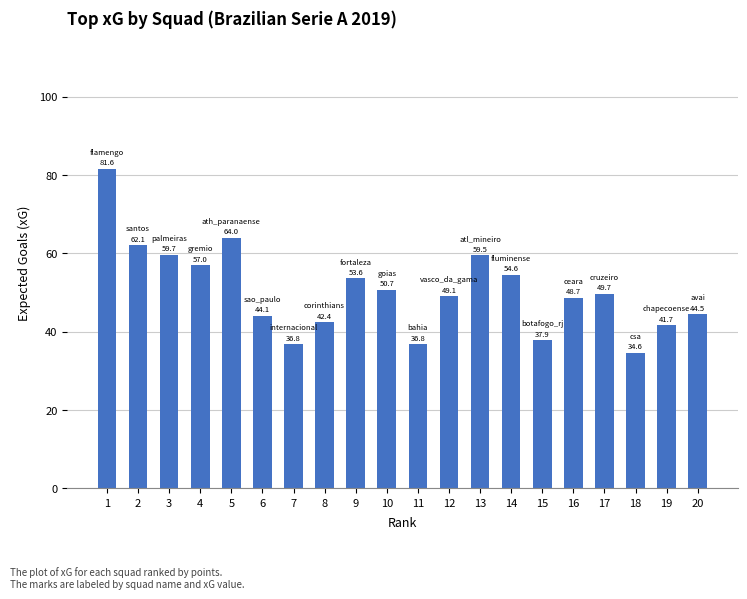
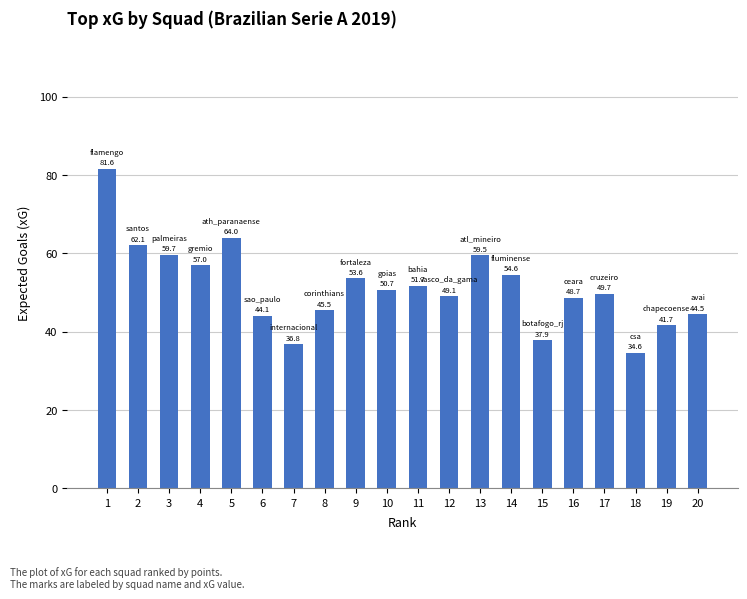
  {
    "1": 81.6,
    "2": 62.1,
    "3": 59.7,
    "4": 57.0,
    "5": 64.0,
    "6": 44.1,
    "7": 36.8,
-   "8": 42.4,
+   "8": 45.5,
    "9": 53.6,
    "10": 50.7,
-   "11": 36.8,
+   "11": 51.7,
    "12": 49.1,
    "13": 59.5,
    "14": 54.6,
    "15": 37.9,
    "16": 48.7,
    "17": 49.7,
    "18": 34.6,
    "19": 41.7,
    "20": 44.5
  }
